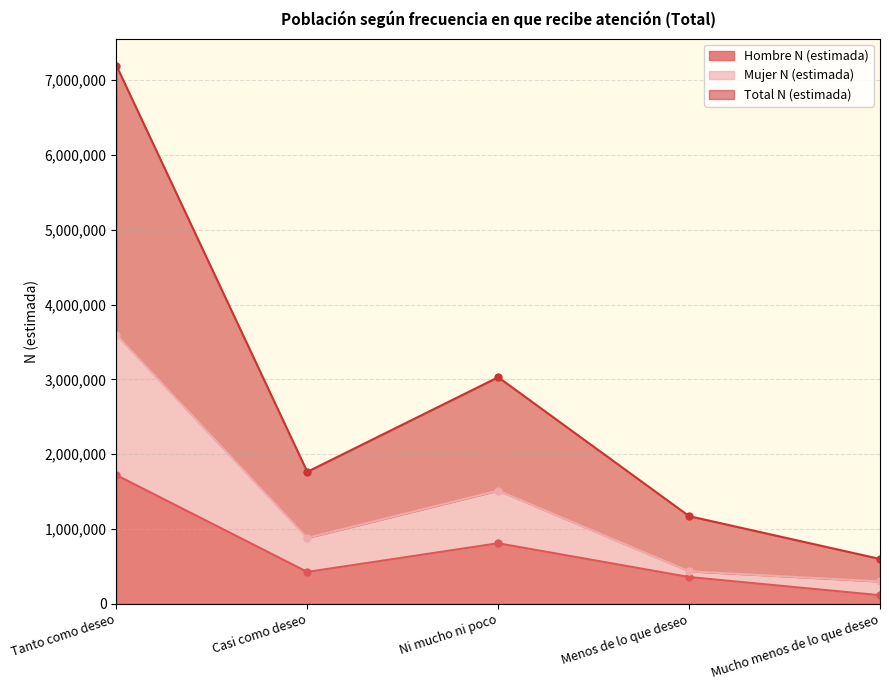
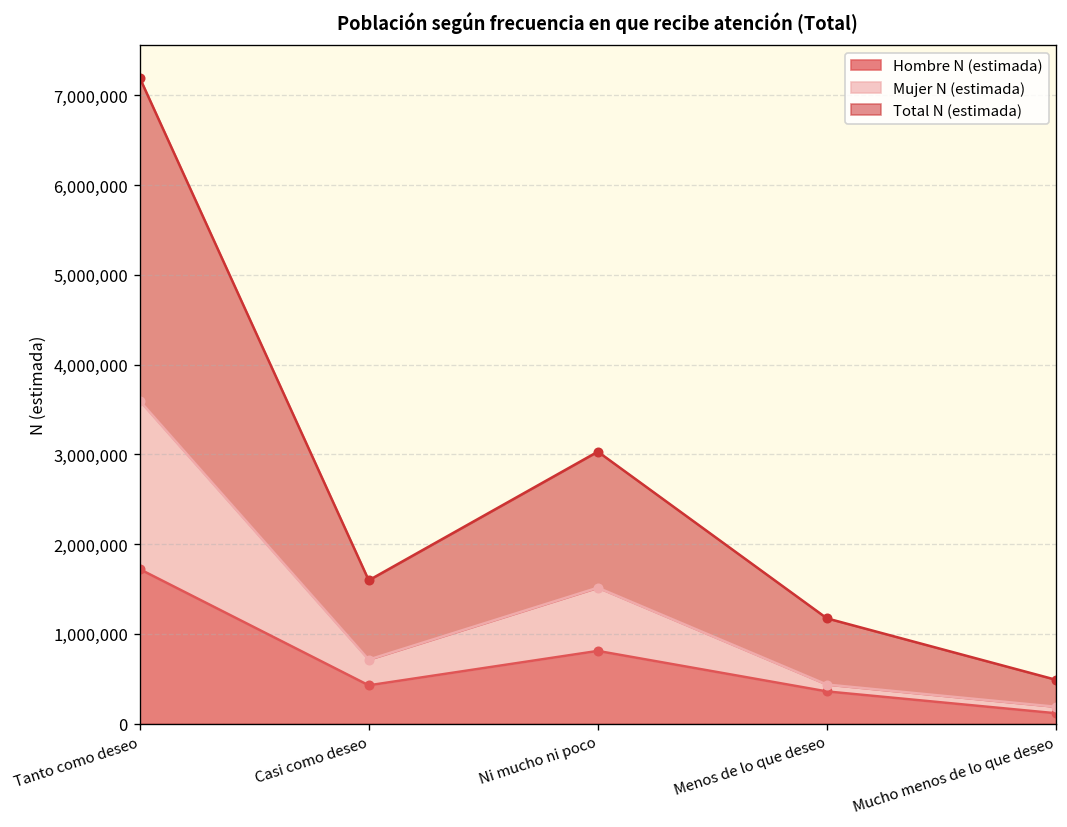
  {
    "Mujer N (estimada)": {
      "Tanto como deseo": "1,900,000",
-     "Casi como deseo": "500,000",
+     "Casi como deseo": "300,000",
      "Ni mucho ni poco": "700,000",
      "Menos de lo que deseo": "100,000",
-     "Mucho menos de lo que deseo": "200,000"
+     "Mucho menos de lo que deseo": "100,000"
    }
  }
